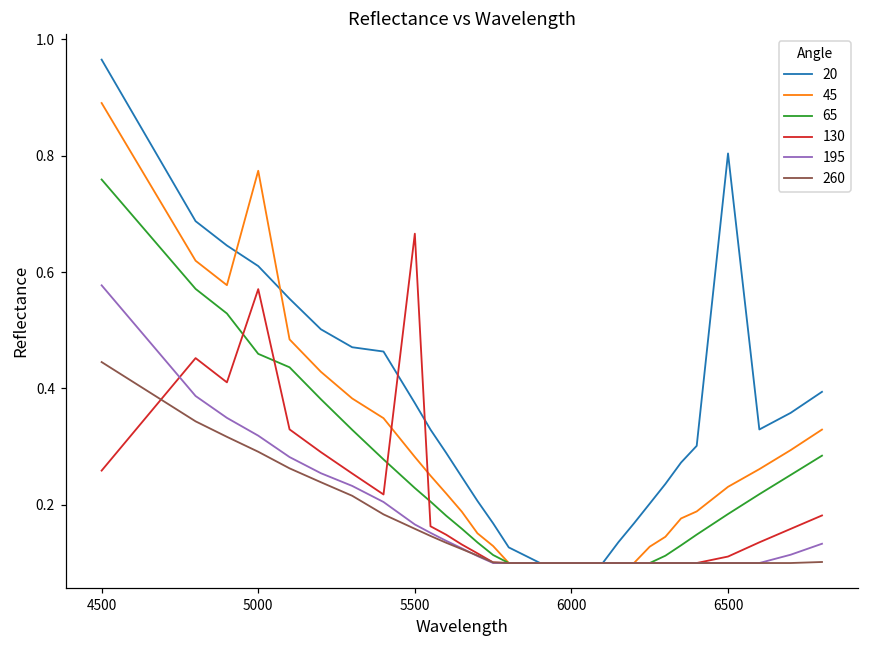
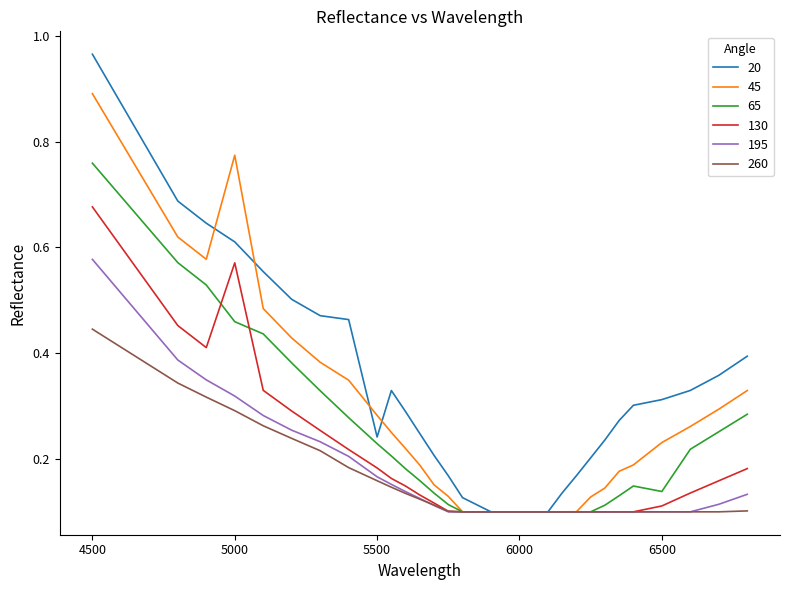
  {
    "20": {
      "4500": 0.97,
      "5000": 0.61,
-     "5500": 0.37,
-     "6500": 0.80
+     "5500": 0.24,
+     "6500": 0.31
    },
    "45": {
      "4500": 0.89,
      "5000": 0.77,
      "5500": 0.28,
      "6500": 0.23
    },
    "65": {
      "4500": 0.76,
      "5000": 0.46,
      "5500": 0.23,
-     "6500": 0.18
+     "6500": 0.14
    },
    "130": {
-     "4500": 0.26,
+     "4500": 0.68,
      "5000": 0.57,
-     "5500": 0.67,
+     "5500": 0.18,
      "6500": 0.11
    },
    "195": {
      "4500": 0.58,
      "5000": 0.32,
      "5500": 0.17
    },
    "260": {
      "4500": 0.45,
      "5000": 0.29,
      "5500": 0.16
    }
  }
